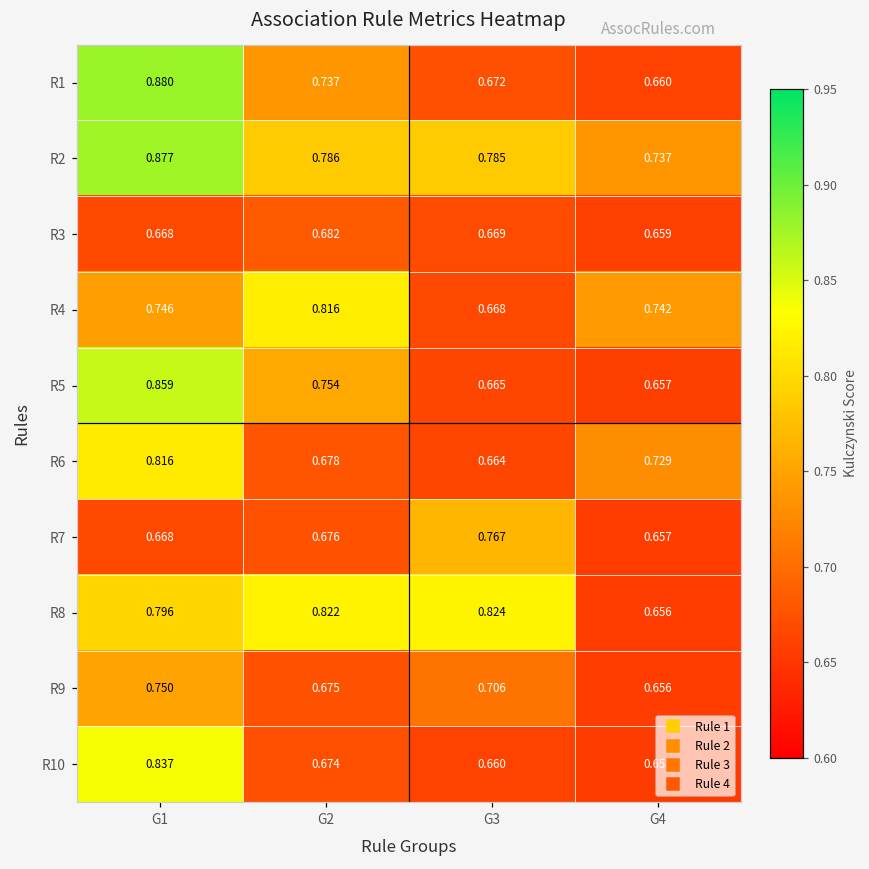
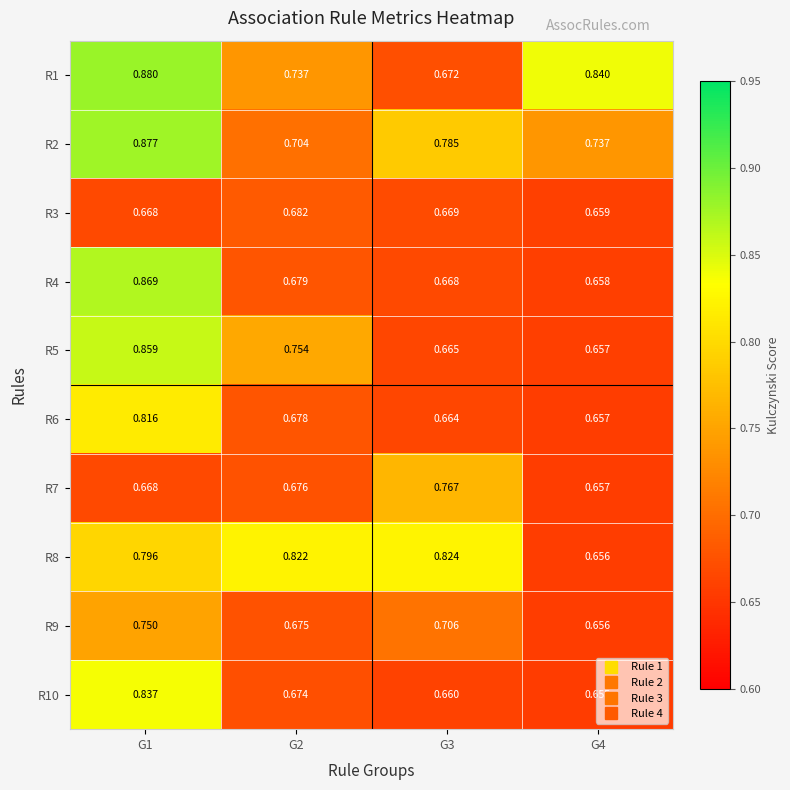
  {
    "R1": {
      "G1": 0.880,
      "G2": 0.737,
      "G3": 0.672,
-     "G4": 0.660
+     "G4": 0.840
    },
    "R2": {
      "G1": 0.877,
-     "G2": 0.786,
+     "G2": 0.704,
      "G3": 0.785,
      "G4": 0.737
    },
    "R3": {
      "G1": 0.668,
      "G2": 0.682,
      "G3": 0.669,
      "G4": 0.659
    },
    "R4": {
-     "G1": 0.746,
-     "G2": 0.816,
+     "G1": 0.869,
+     "G2": 0.679,
      "G3": 0.668,
-     "G4": 0.742
+     "G4": 0.658
    },
    "R5": {
      "G1": 0.859,
      "G2": 0.754,
      "G3": 0.665,
      "G4": 0.657
    },
    "R6": {
      "G1": 0.816,
      "G2": 0.678,
      "G3": 0.664,
-     "G4": 0.729
+     "G4": 0.657
    },
    "R7": {
      "G1": 0.668,
      "G2": 0.676,
      "G3": 0.767,
      "G4": 0.657
    },
    "R8": {
      "G1": 0.796,
      "G2": 0.822,
      "G3": 0.824,
      "G4": 0.656
    },
    "R9": {
      "G1": 0.750,
      "G2": 0.675,
      "G3": 0.706,
      "G4": 0.656
    },
    "R10": {
      "G1": 0.837,
      "G2": 0.674,
      "G3": 0.660
    }
  }
